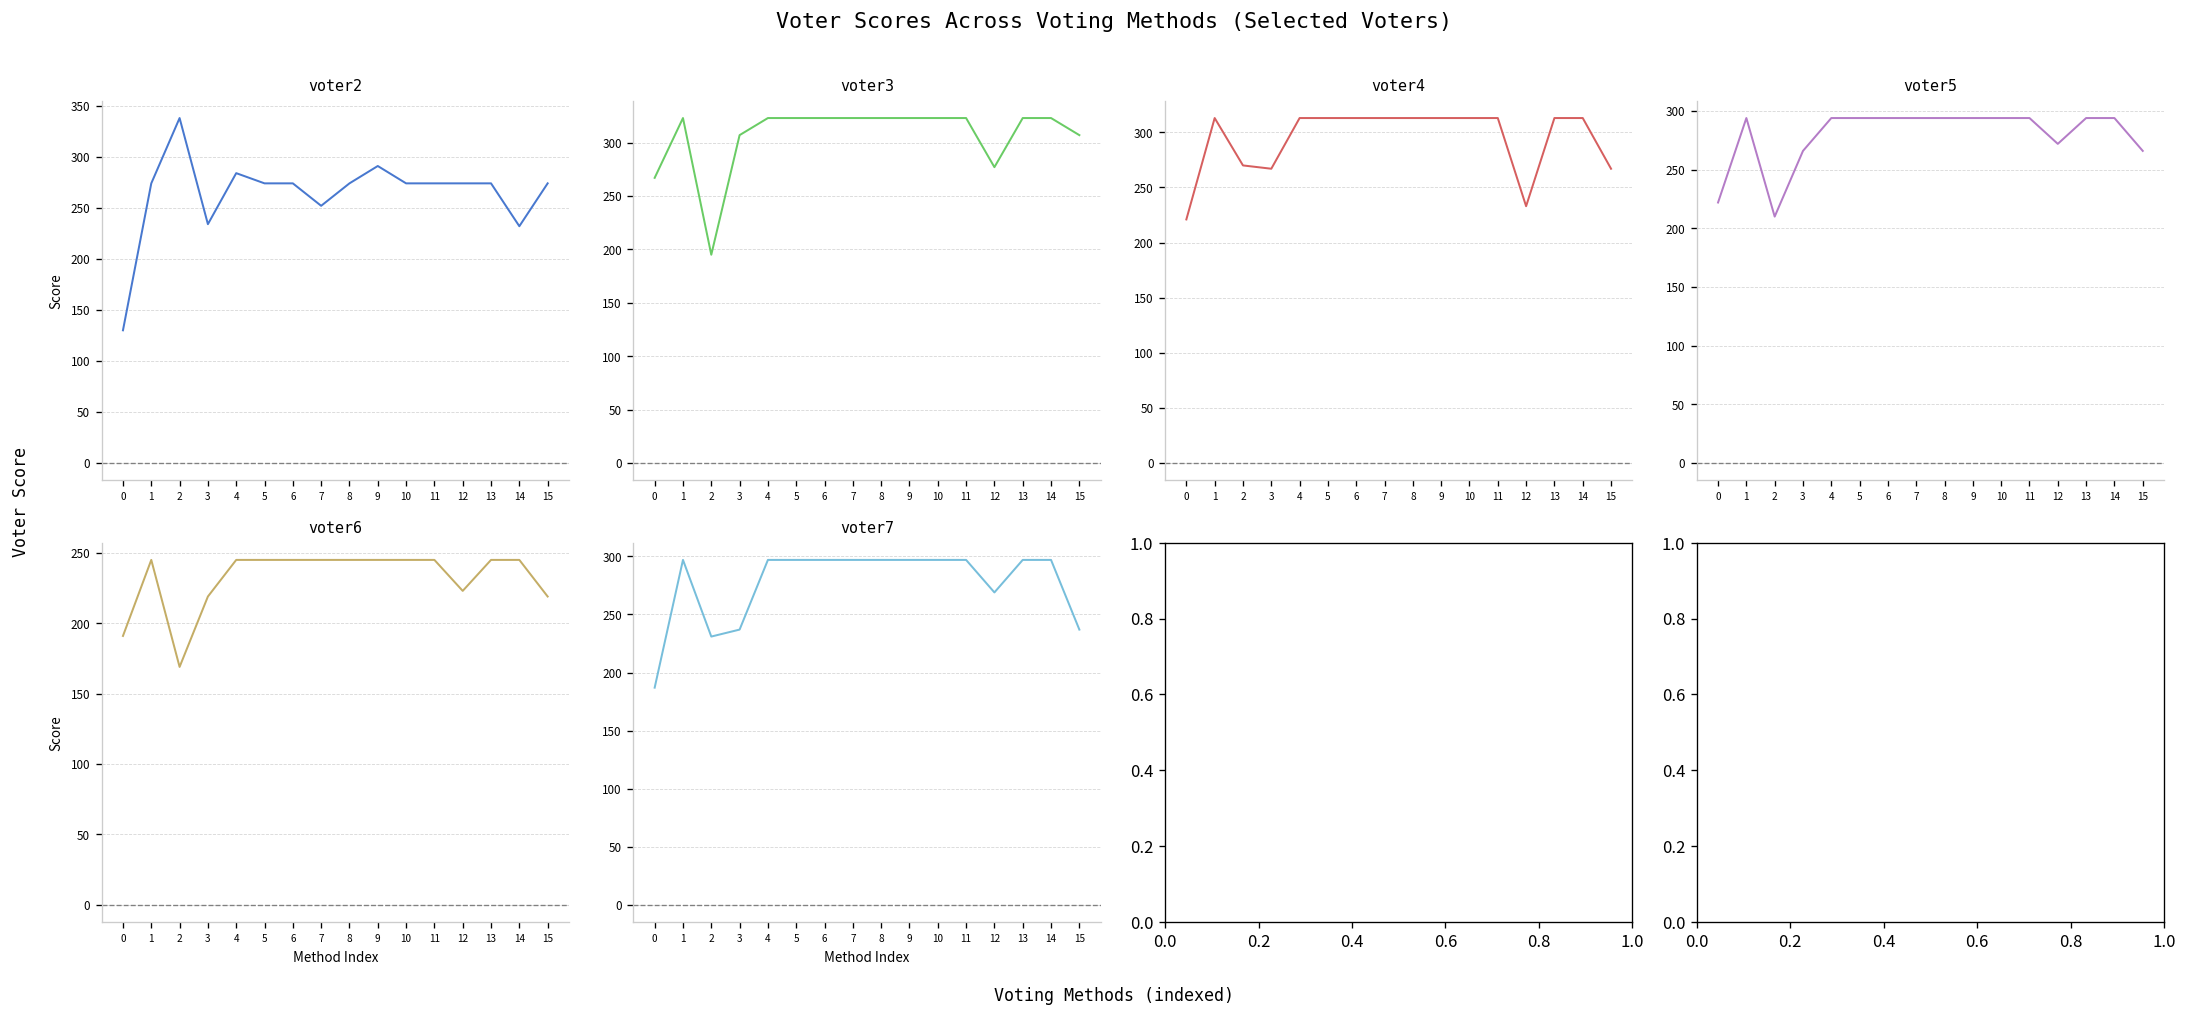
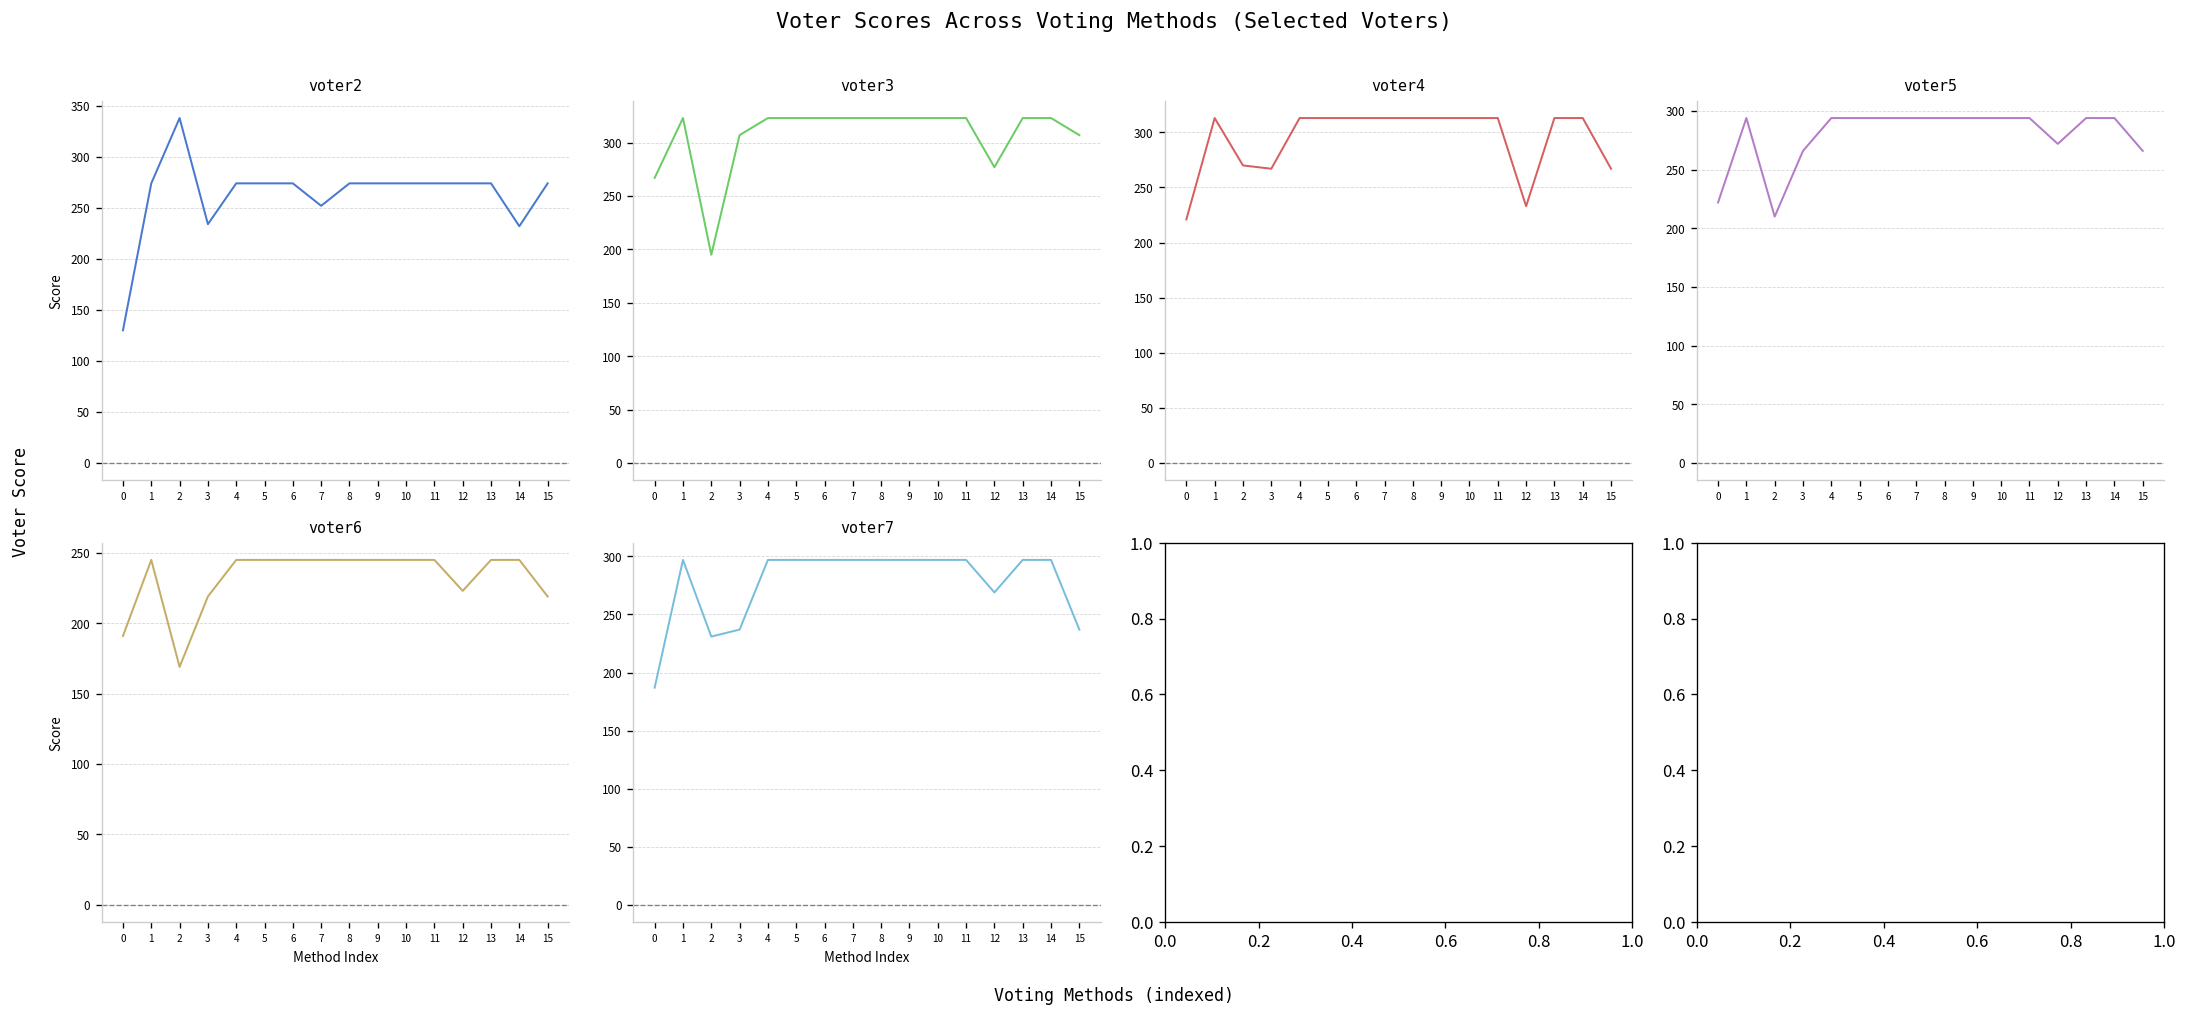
  {
    "voter2": {
      "0": 130,
      "1": 270,
      "2": 340,
      "3": 230,
-     "4": 280,
+     "4": 270,
      "5": 270,
      "6": 270,
      "7": 250,
      "8": 270,
-     "9": 290,
+     "9": 270,
      "10": 270,
      "11": 270,
      "12": 270,
      "13": 270,
      "14": 230,
      "15": 270
    },
    "voter3": {
      "0": 270,
      "1": 320,
      "2": 200,
      "3": 310,
      "4": 320,
      "5": 320,
      "6": 320,
      "7": 320,
      "8": 320,
      "9": 320,
      "10": 320,
      "11": 320,
      "12": 280,
      "13": 320,
      "14": 320,
      "15": 310
    },
    "voter4": {
      "0": 220,
      "1": 310,
      "2": 270,
      "3": 270,
      "4": 310,
      "5": 310,
      "6": 310,
      "7": 310,
      "8": 310,
      "9": 310,
      "10": 310,
      "11": 310,
      "12": 230,
      "13": 310,
      "14": 310,
      "15": 270
    },
    "voter5": {
      "0": 220,
      "1": 290,
      "2": 210,
      "3": 270,
      "4": 290,
      "5": 290,
      "6": 290,
      "7": 290,
      "8": 290,
      "9": 290,
      "10": 290,
      "11": 290,
      "12": 270,
      "13": 290,
      "14": 290,
      "15": 270
    },
    "voter6": {
      "0": 191,
      "1": 245,
      "2": 169,
      "3": 219,
      "4": 245,
      "5": 245,
      "6": 245,
      "7": 245,
      "8": 245,
      "9": 245,
      "10": 245,
      "11": 245,
      "12": 223,
      "13": 245,
      "14": 245,
      "15": 219
    },
    "voter7": {
      "0": 190,
      "1": 300,
      "2": 230,
      "3": 240,
      "4": 300,
      "5": 300,
      "6": 300,
      "7": 300,
      "8": 300,
      "9": 300,
      "10": 300,
      "11": 300,
      "12": 270,
      "13": 300,
      "14": 300,
      "15": 240
    }
  }
